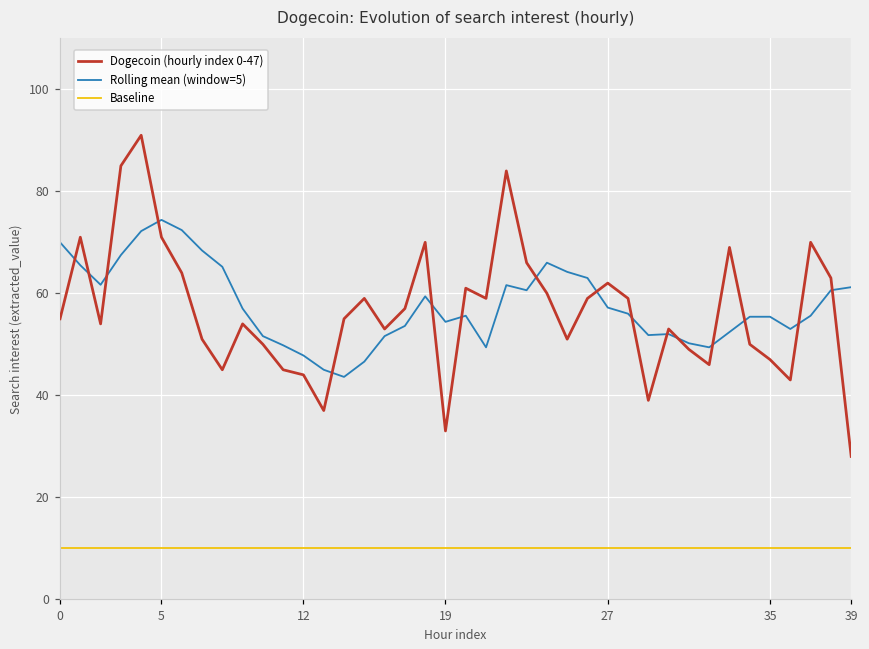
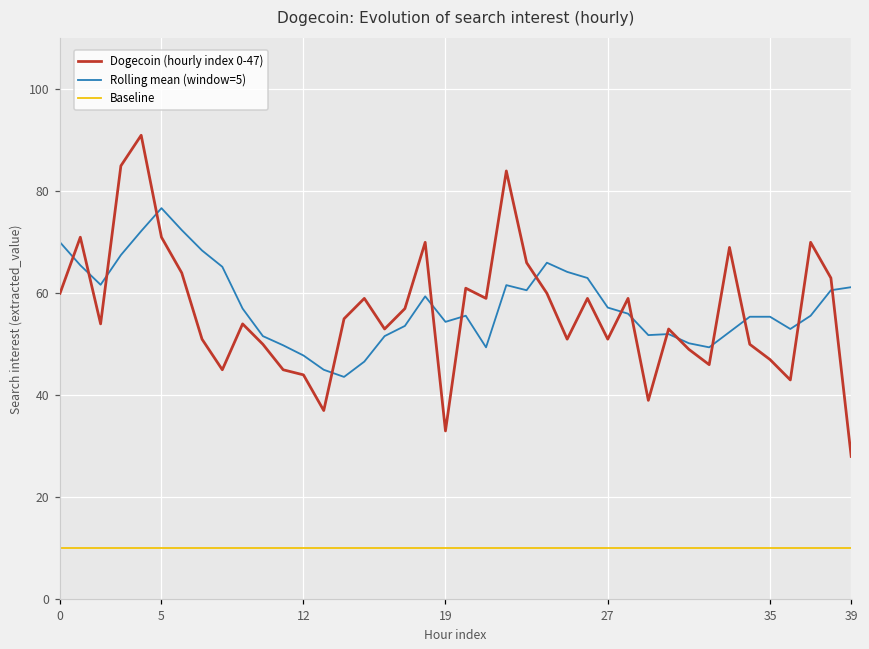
  {
    "Dogecoin (hourly index 0-47)": {
-     "0": 55,
+     "0": 60,
      "5": 71,
      "12": 44,
      "19": 33,
-     "27": 62,
+     "27": 51,
      "35": 47,
      "39": 28
    },
    "Rolling mean (window=5)": {
      "0": 70,
-     "5": 74,
+     "5": 77,
      "12": 48,
      "19": 54,
      "27": 57,
      "35": 55,
      "39": 61
    },
    "Baseline": {
      "0": 10,
      "5": 10,
      "12": 10,
      "19": 10,
      "27": 10,
      "35": 10,
      "39": 10
    }
  }
